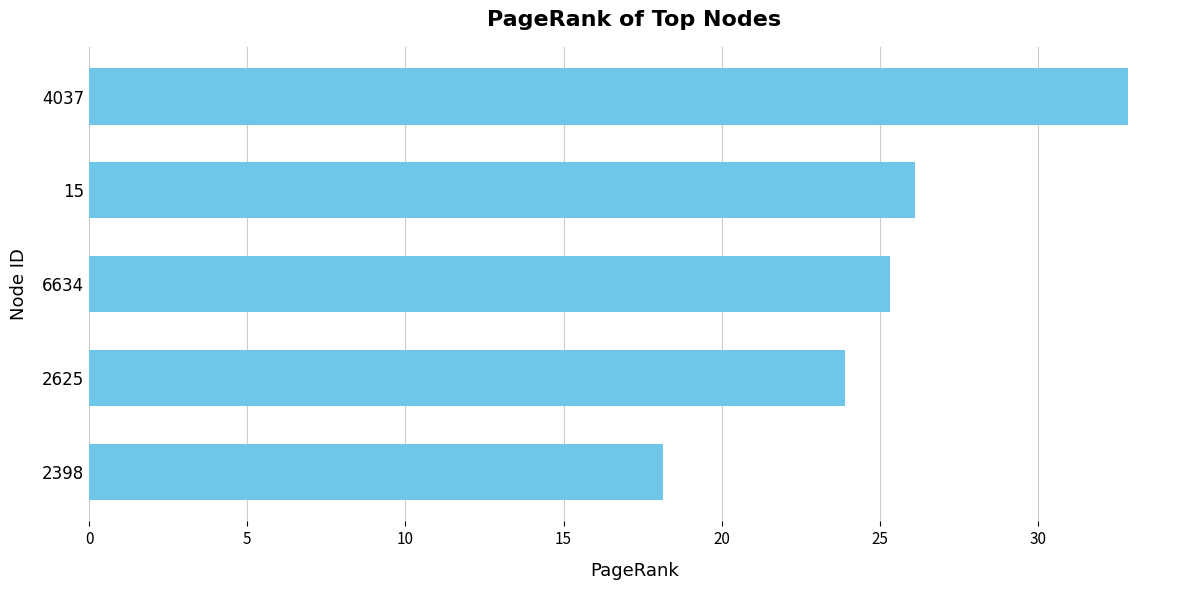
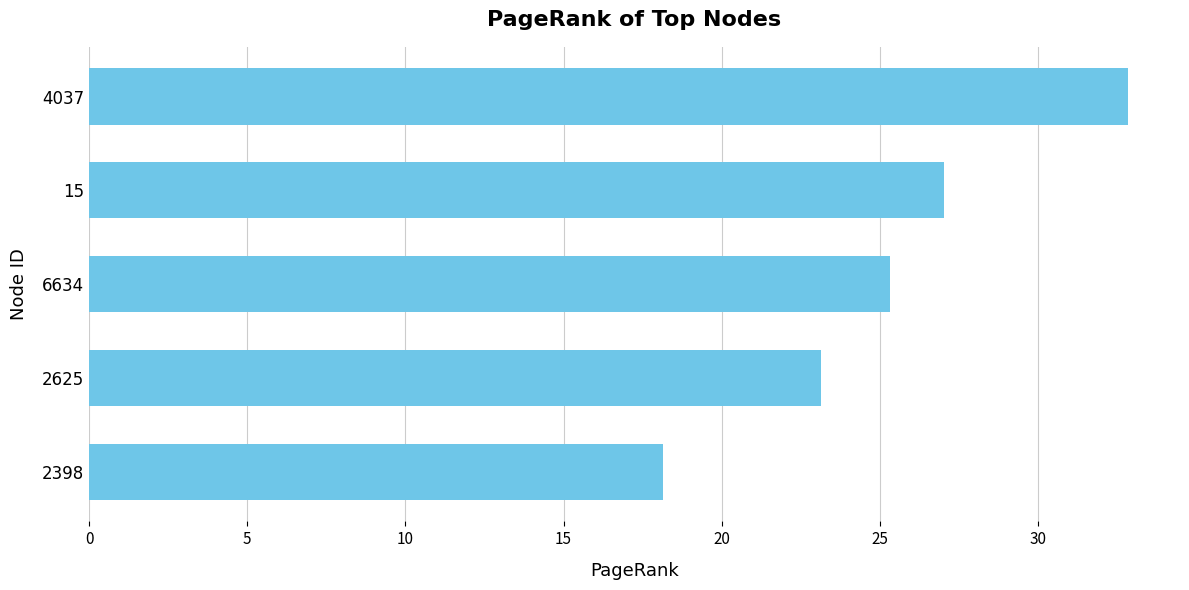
  {
    "4037": 32.8,
-   "15": 26.1,
+   "15": 27.0,
    "6634": 25.3,
-   "2625": 23.9,
+   "2625": 23.1,
    "2398": 18.1
  }
